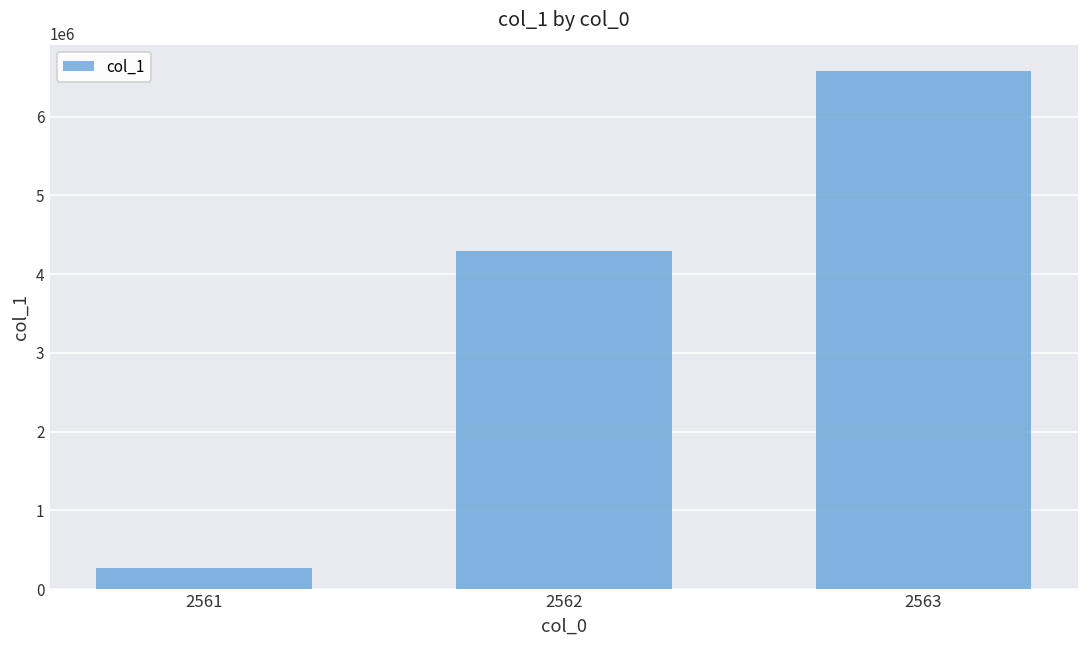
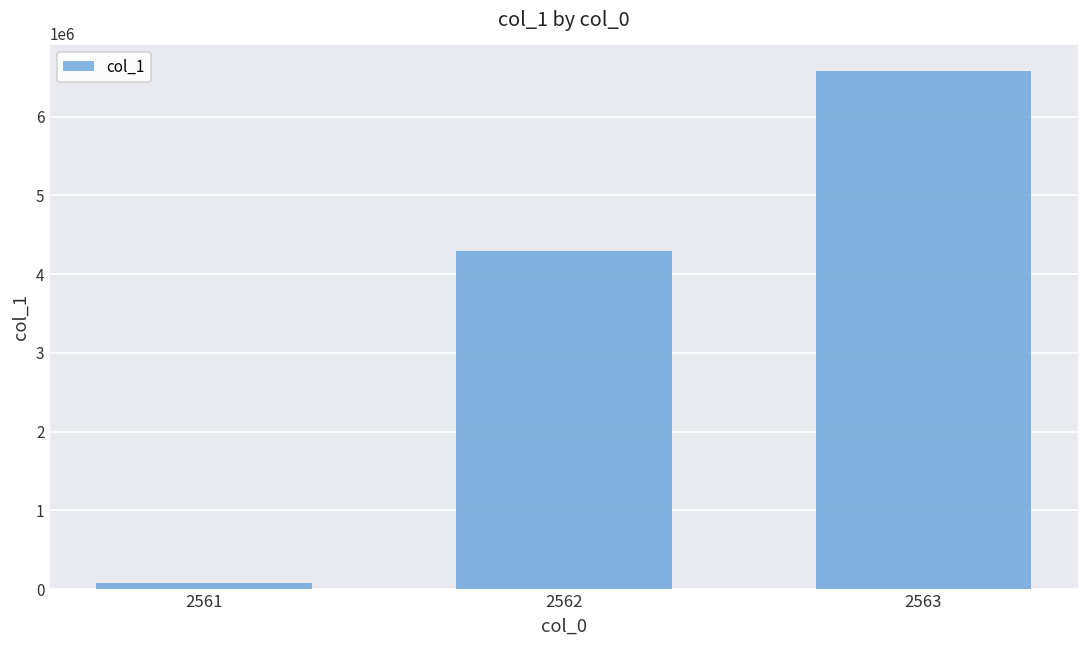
  {
-   "2561": 300000,
+   "2561": 100000,
    "2562": 4300000,
    "2563": 6600000
  }
